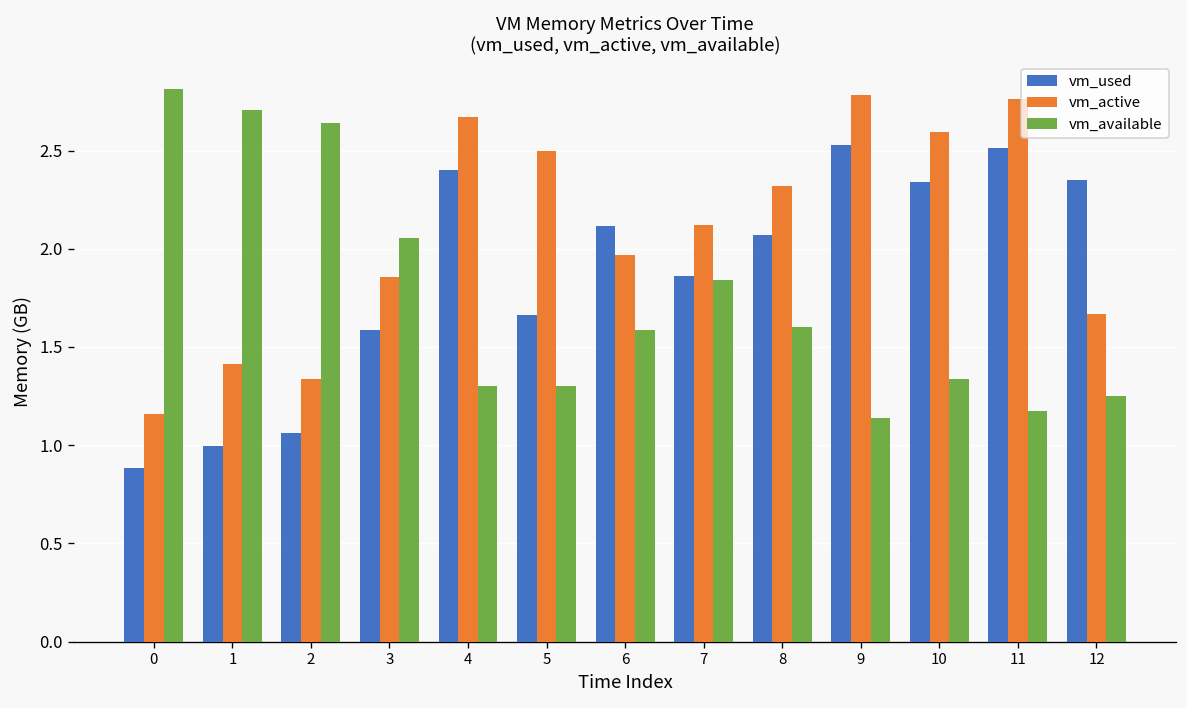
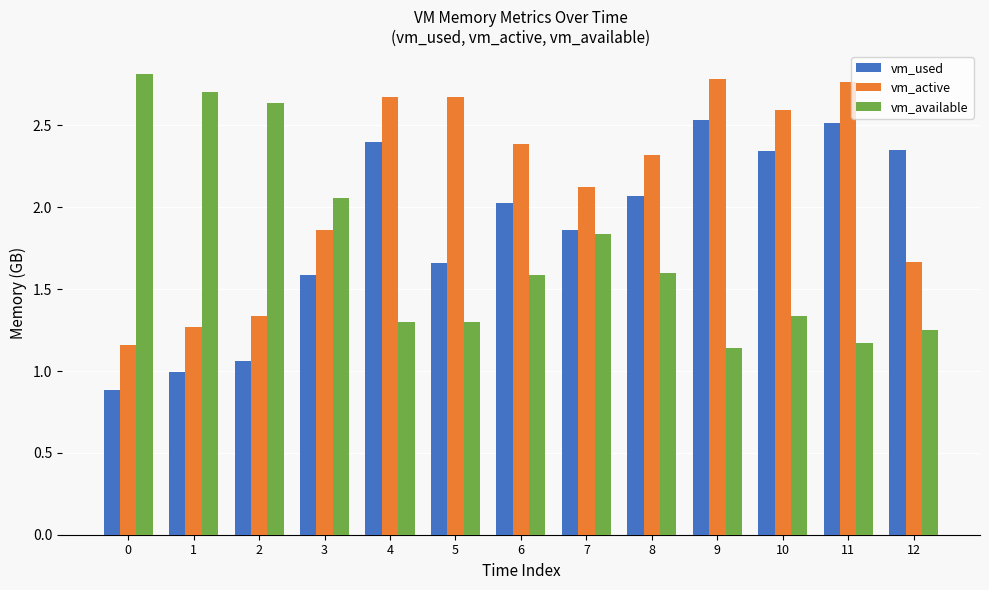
  {
    "vm_used": {
      "0": 0.89,
      "1": 1.00,
      "2": 1.06,
      "3": 1.59,
      "4": 2.40,
      "5": 1.66,
-     "6": 2.11,
+     "6": 2.03,
      "7": 1.86,
      "8": 2.07,
      "9": 2.53,
      "10": 2.34,
      "11": 2.51,
      "12": 2.35
    },
    "vm_active": {
      "0": 1.16,
-     "1": 1.42,
+     "1": 1.27,
      "2": 1.34,
      "3": 1.86,
      "4": 2.67,
-     "5": 2.50,
-     "6": 1.97,
+     "5": 2.67,
+     "6": 2.39,
      "7": 2.12,
      "8": 2.32,
      "9": 2.78,
      "10": 2.59,
      "11": 2.76,
      "12": 1.67
    },
    "vm_available": {
      "0": 2.81,
      "1": 2.70,
      "2": 2.64,
      "3": 2.05,
      "4": 1.30,
      "5": 1.30,
      "6": 1.59,
      "7": 1.84,
      "8": 1.60,
      "9": 1.14,
      "10": 1.34,
      "11": 1.17,
      "12": 1.25
    }
  }
